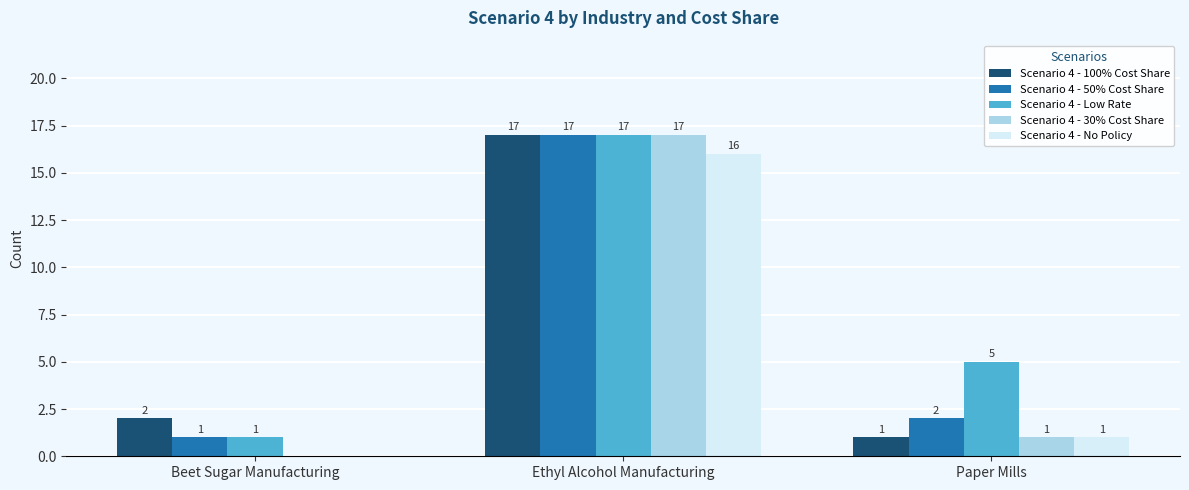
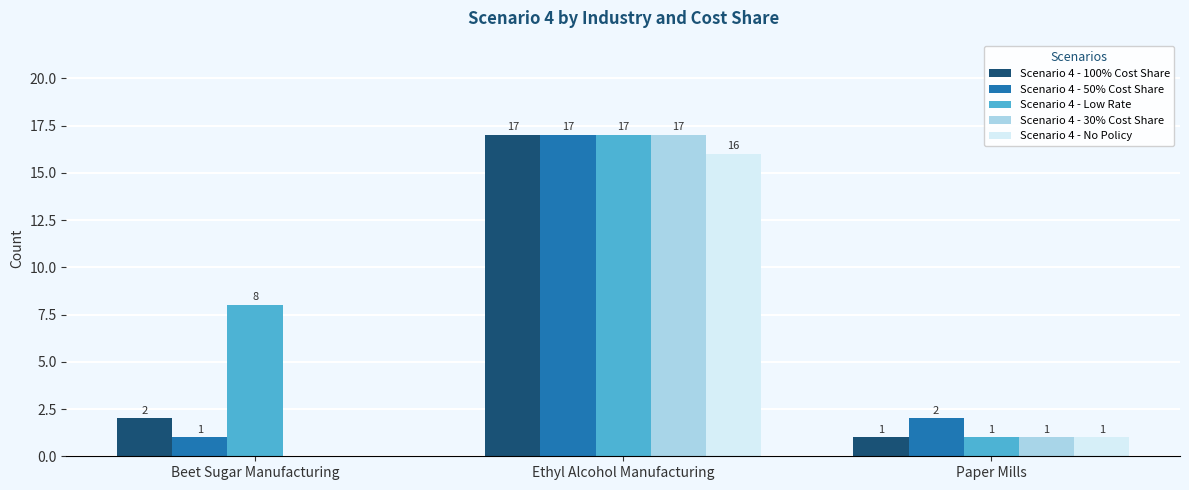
  {
    "Scenario 4 - 100% Cost Share": {
      "Beet Sugar Manufacturing": 2,
      "Ethyl Alcohol Manufacturing": 17,
      "Paper Mills": 1
    },
    "Scenario 4 - 50% Cost Share": {
      "Beet Sugar Manufacturing": 1,
      "Ethyl Alcohol Manufacturing": 17,
      "Paper Mills": 2
    },
    "Scenario 4 - Low Rate": {
-     "Beet Sugar Manufacturing": 1,
+     "Beet Sugar Manufacturing": 8,
      "Ethyl Alcohol Manufacturing": 17,
-     "Paper Mills": 5
+     "Paper Mills": 1
    }
  }
